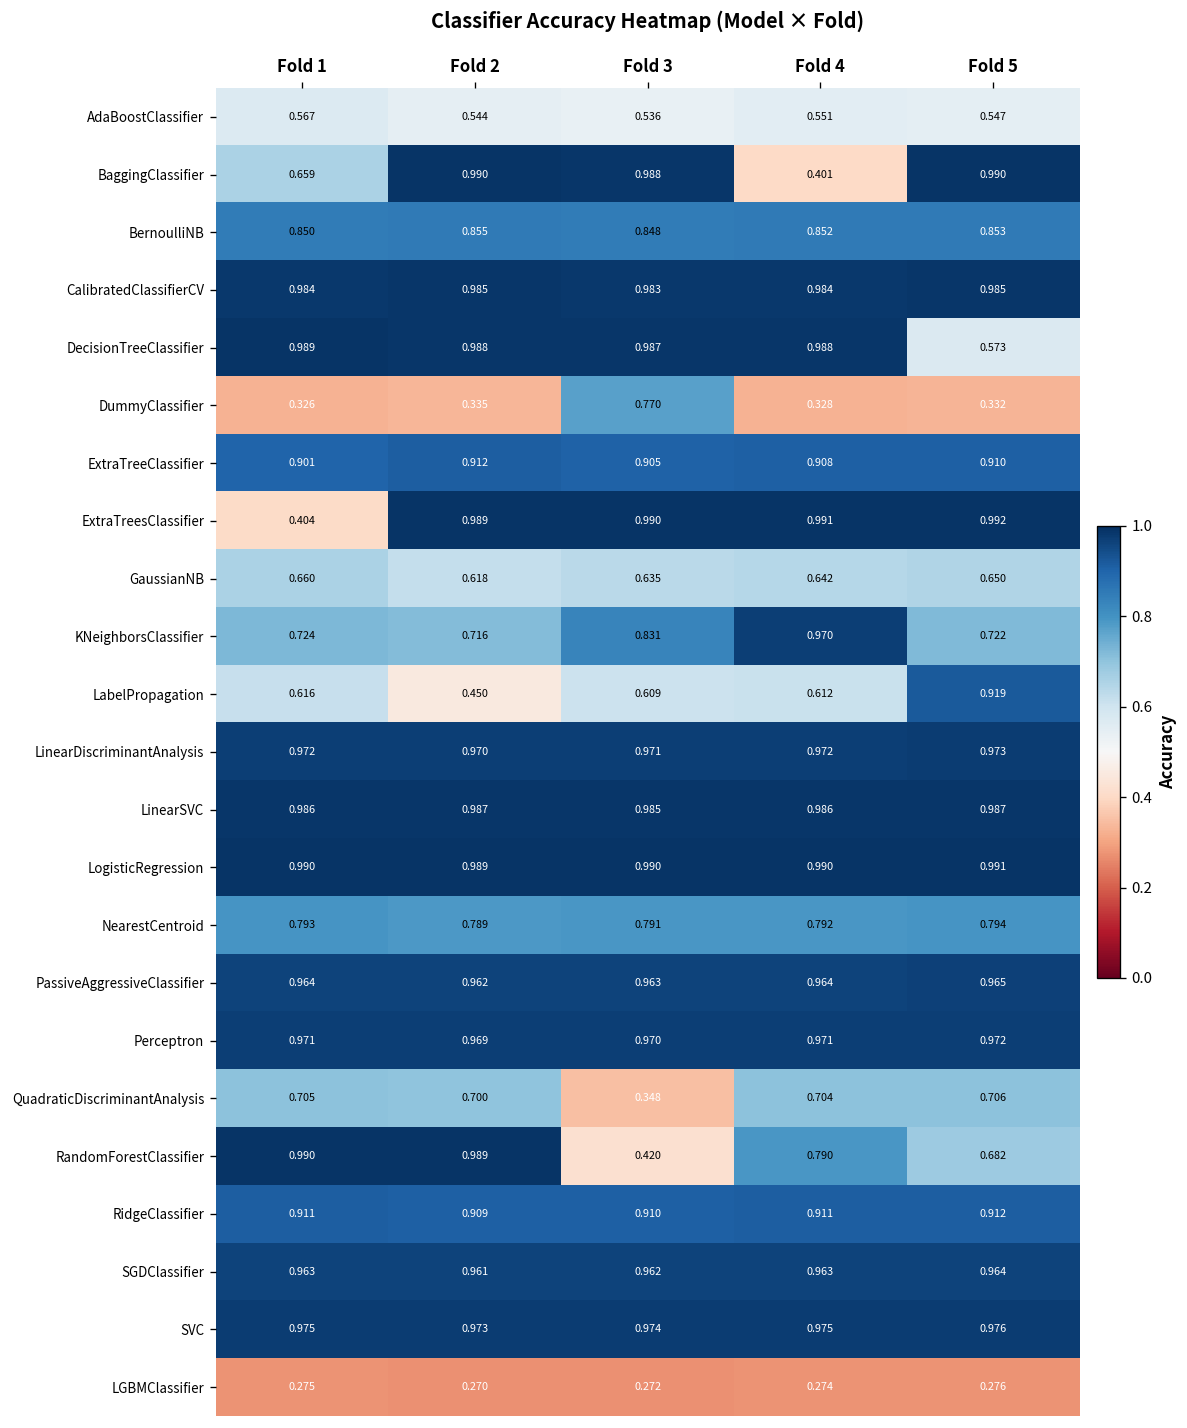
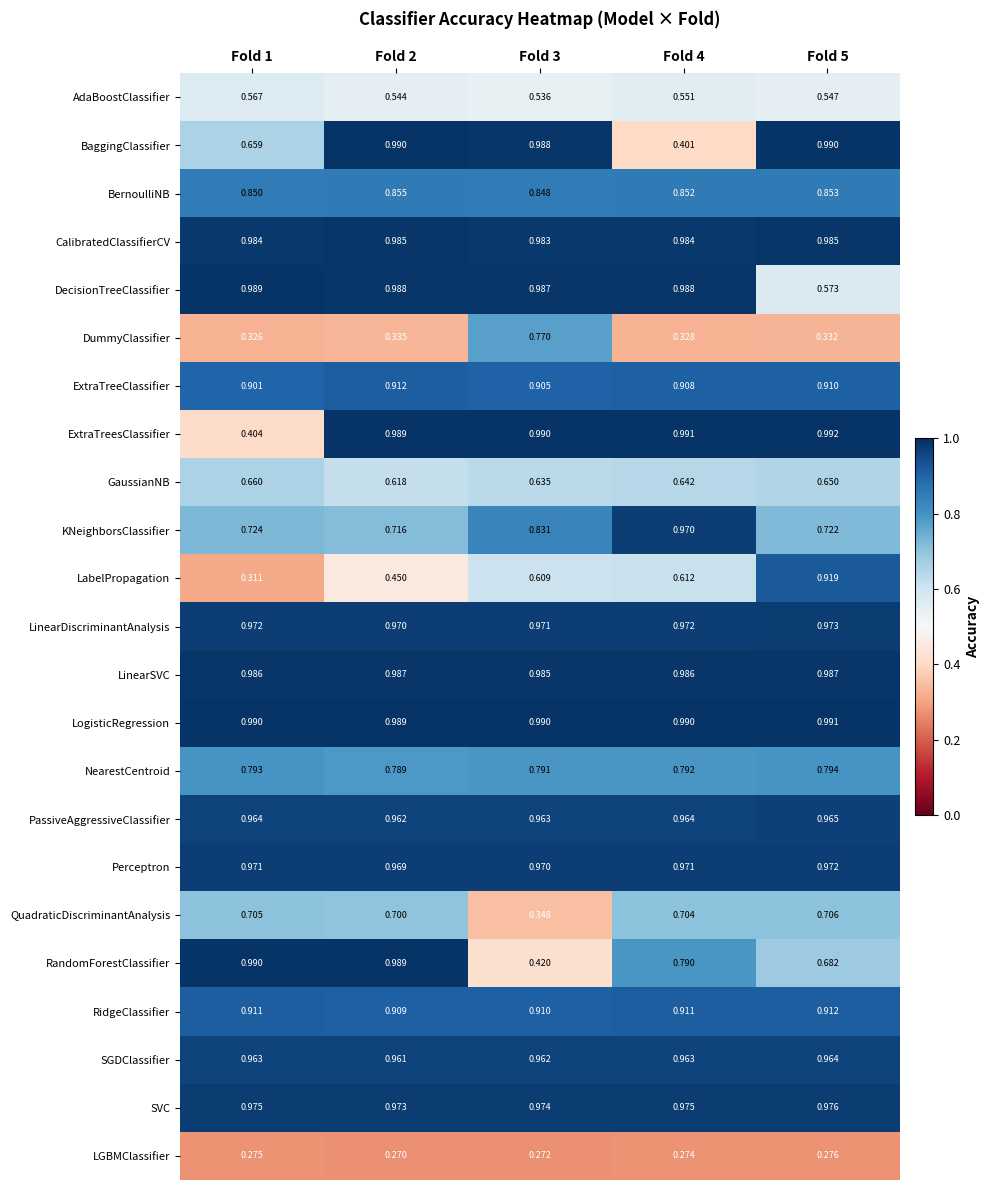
  {
    "AdaBoostClassifier": {
      "Fold 1": 0.567,
      "Fold 2": 0.544,
      "Fold 3": 0.536,
      "Fold 4": 0.551,
      "Fold 5": 0.547
    },
    "BaggingClassifier": {
      "Fold 1": 0.659,
      "Fold 2": 0.990,
      "Fold 3": 0.988,
      "Fold 4": 0.401,
      "Fold 5": 0.990
    },
    "BernoulliNB": {
      "Fold 1": 0.850,
      "Fold 2": 0.855,
      "Fold 3": 0.848,
      "Fold 4": 0.852,
      "Fold 5": 0.853
    },
    "CalibratedClassifierCV": {
      "Fold 1": 0.984,
      "Fold 2": 0.985,
      "Fold 3": 0.983,
      "Fold 4": 0.984,
      "Fold 5": 0.985
    },
    "DecisionTreeClassifier": {
      "Fold 1": 0.989,
      "Fold 2": 0.988,
      "Fold 3": 0.987,
      "Fold 4": 0.988,
      "Fold 5": 0.573
    },
    "DummyClassifier": {
      "Fold 1": 0.326,
      "Fold 2": 0.335,
      "Fold 3": 0.770,
      "Fold 4": 0.328,
      "Fold 5": 0.332
    },
    "ExtraTreeClassifier": {
      "Fold 1": 0.901,
      "Fold 2": 0.912,
      "Fold 3": 0.905,
      "Fold 4": 0.908,
      "Fold 5": 0.910
    },
    "ExtraTreesClassifier": {
      "Fold 1": 0.404,
      "Fold 2": 0.989,
      "Fold 3": 0.990,
      "Fold 4": 0.991,
      "Fold 5": 0.992
    },
    "GaussianNB": {
      "Fold 1": 0.660,
      "Fold 2": 0.618,
      "Fold 3": 0.635,
      "Fold 4": 0.642,
      "Fold 5": 0.650
    },
    "KNeighborsClassifier": {
      "Fold 1": 0.724,
      "Fold 2": 0.716,
      "Fold 3": 0.831,
      "Fold 4": 0.970,
      "Fold 5": 0.722
    },
    "LabelPropagation": {
-     "Fold 1": 0.616,
+     "Fold 1": 0.311,
      "Fold 2": 0.450,
      "Fold 3": 0.609,
      "Fold 4": 0.612,
      "Fold 5": 0.919
    },
    "LinearDiscriminantAnalysis": {
      "Fold 1": 0.972,
      "Fold 2": 0.970,
      "Fold 3": 0.971,
      "Fold 4": 0.972,
      "Fold 5": 0.973
    },
    "LinearSVC": {
      "Fold 1": 0.986,
      "Fold 2": 0.987,
      "Fold 3": 0.985,
      "Fold 4": 0.986,
      "Fold 5": 0.987
    },
    "LogisticRegression": {
      "Fold 1": 0.990,
      "Fold 2": 0.989,
      "Fold 3": 0.990,
      "Fold 4": 0.990,
      "Fold 5": 0.991
    },
    "NearestCentroid": {
      "Fold 1": 0.793,
      "Fold 2": 0.789,
      "Fold 3": 0.791,
      "Fold 4": 0.792,
      "Fold 5": 0.794
    },
    "PassiveAggressiveClassifier": {
      "Fold 1": 0.964,
      "Fold 2": 0.962,
      "Fold 3": 0.963,
      "Fold 4": 0.964,
      "Fold 5": 0.965
    },
    "Perceptron": {
      "Fold 1": 0.971,
      "Fold 2": 0.969,
      "Fold 3": 0.970,
      "Fold 4": 0.971,
      "Fold 5": 0.972
    },
    "QuadraticDiscriminantAnalysis": {
      "Fold 1": 0.705,
      "Fold 2": 0.700,
      "Fold 3": 0.348,
      "Fold 4": 0.704,
      "Fold 5": 0.706
    },
    "RandomForestClassifier": {
      "Fold 1": 0.990,
      "Fold 2": 0.989,
      "Fold 3": 0.420,
      "Fold 4": 0.790,
      "Fold 5": 0.682
    },
    "RidgeClassifier": {
      "Fold 1": 0.911,
      "Fold 2": 0.909,
      "Fold 3": 0.910,
      "Fold 4": 0.911,
      "Fold 5": 0.912
    },
    "SGDClassifier": {
      "Fold 1": 0.963,
      "Fold 2": 0.961,
      "Fold 3": 0.962,
      "Fold 4": 0.963,
      "Fold 5": 0.964
    },
    "SVC": {
      "Fold 1": 0.975,
      "Fold 2": 0.973,
      "Fold 3": 0.974,
      "Fold 4": 0.975,
      "Fold 5": 0.976
    },
    "LGBMClassifier": {
      "Fold 1": 0.275,
      "Fold 2": 0.270,
      "Fold 3": 0.272,
      "Fold 4": 0.274,
      "Fold 5": 0.276
    }
  }
